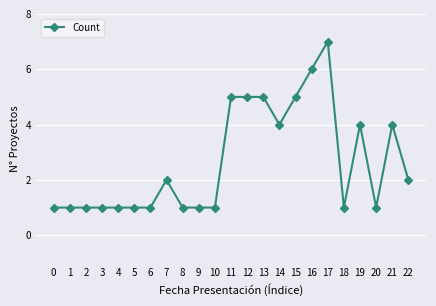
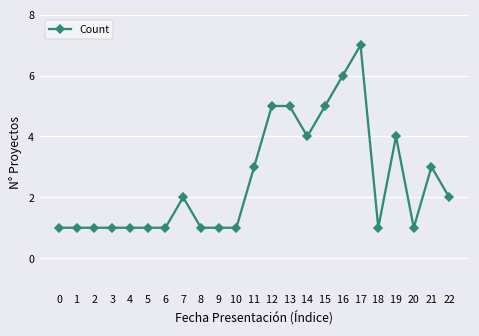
  {
    "0": 1,
    "1": 1,
    "2": 1,
    "3": 1,
    "4": 1,
    "5": 1,
    "6": 1,
    "7": 2,
    "8": 1,
    "9": 1,
    "10": 1,
-   "11": 5,
+   "11": 3,
    "12": 5,
    "13": 5,
    "14": 4,
    "15": 5,
    "16": 6,
    "17": 7,
    "18": 1,
    "19": 4,
    "20": 1,
-   "21": 4,
+   "21": 3,
    "22": 2
  }
